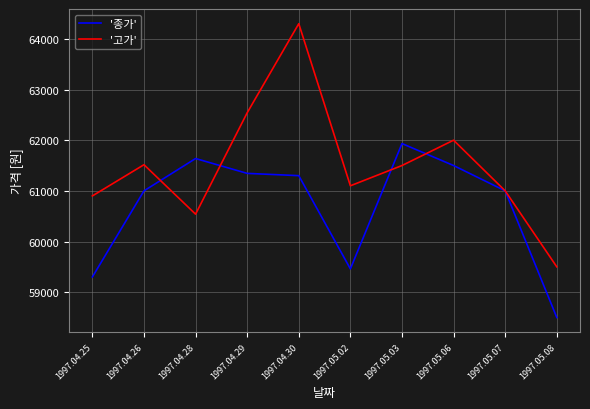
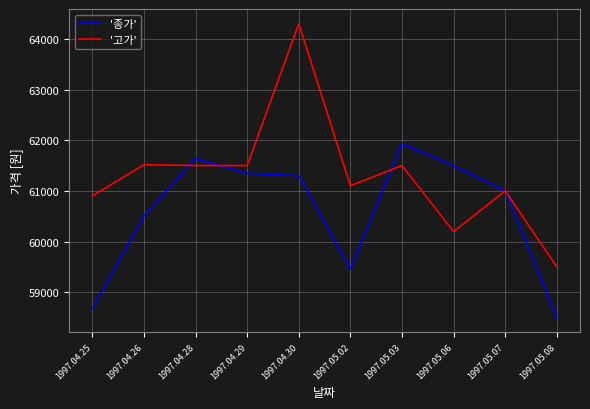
  {
    "'종가'": {
-     "1997.04.25": 59300,
-     "1997.04.26": 61000,
+     "1997.04.25": 58700,
+     "1997.04.26": 60500,
      "1997.04.28": 61600,
      "1997.04.29": 61300,
      "1997.04.30": 61300,
      "1997.05.02": 59500,
      "1997.05.03": 61900,
      "1997.05.06": 61500,
      "1997.05.08": 58500
    },
    "'고가'": {
      "1997.04.25": 60900,
      "1997.04.26": 61500,
-     "1997.04.28": 60500,
-     "1997.04.29": 62500,
+     "1997.04.28": 61500,
+     "1997.04.29": 61500,
      "1997.04.30": 64300,
      "1997.05.02": 61100,
      "1997.05.03": 61500,
-     "1997.05.06": 62000,
+     "1997.05.06": 60200,
      "1997.05.08": 59500
    }
  }
